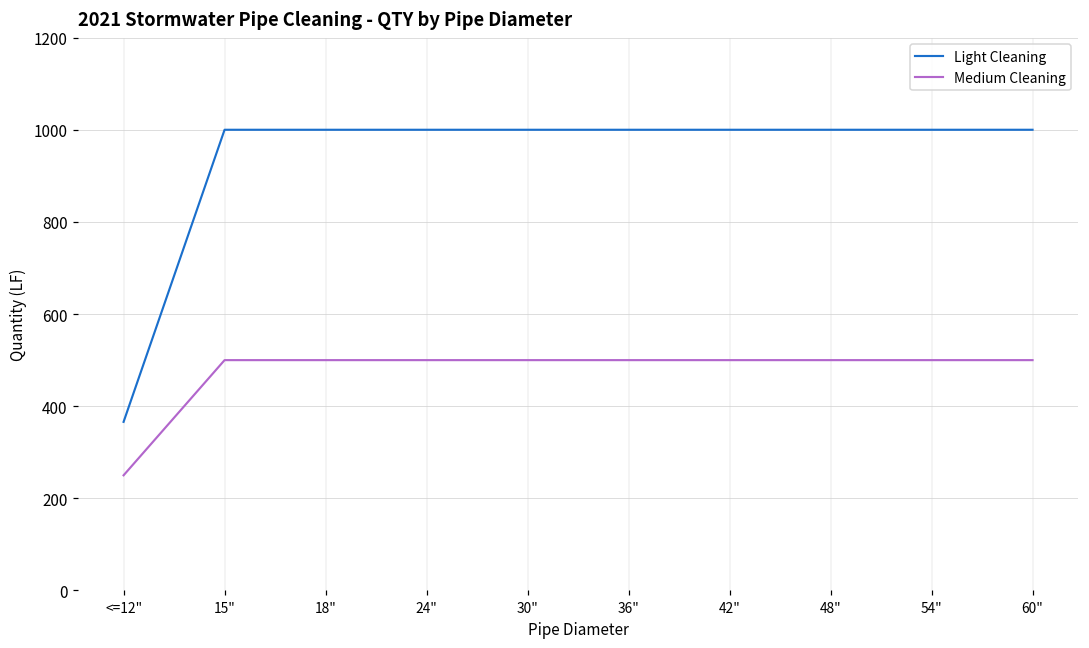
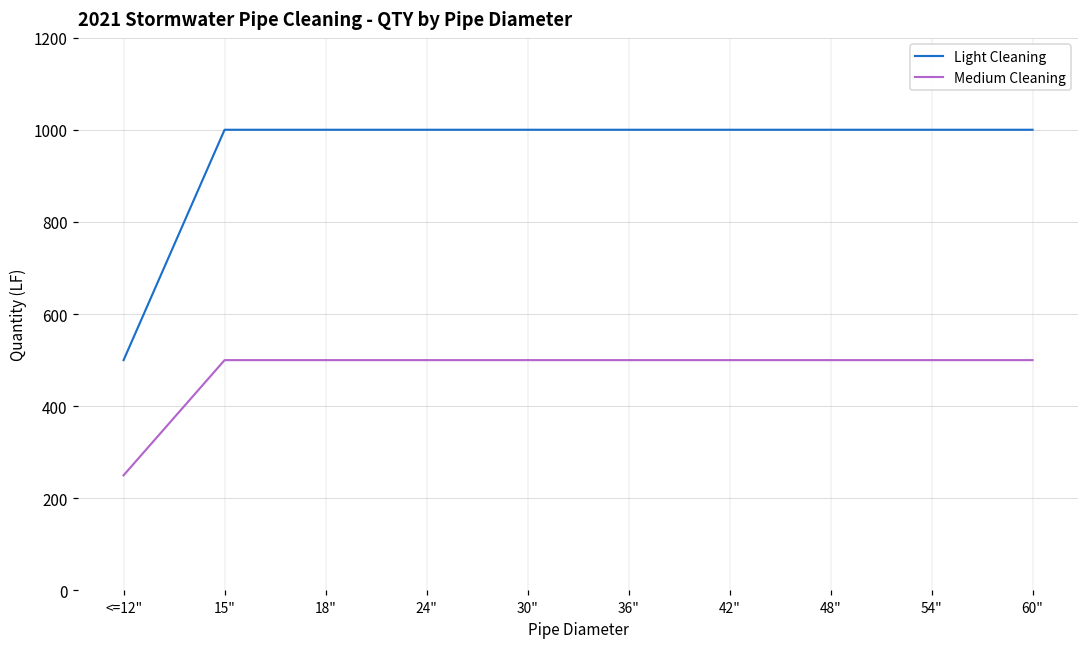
  {
    "Light Cleaning": {
-     "<=12\"": 370,
+     "<=12\"": 500,
      "15\"": 1000,
      "18\"": 1000,
      "24\"": 1000,
      "30\"": 1000,
      "36\"": 1000,
      "42\"": 1000,
      "48\"": 1000,
      "54\"": 1000,
      "60\"": 1000
    },
    "Medium Cleaning": {
      "<=12\"": 250,
      "15\"": 500,
      "18\"": 500,
      "24\"": 500,
      "30\"": 500,
      "36\"": 500,
      "42\"": 500,
      "48\"": 500,
      "54\"": 500,
      "60\"": 500
    }
  }
